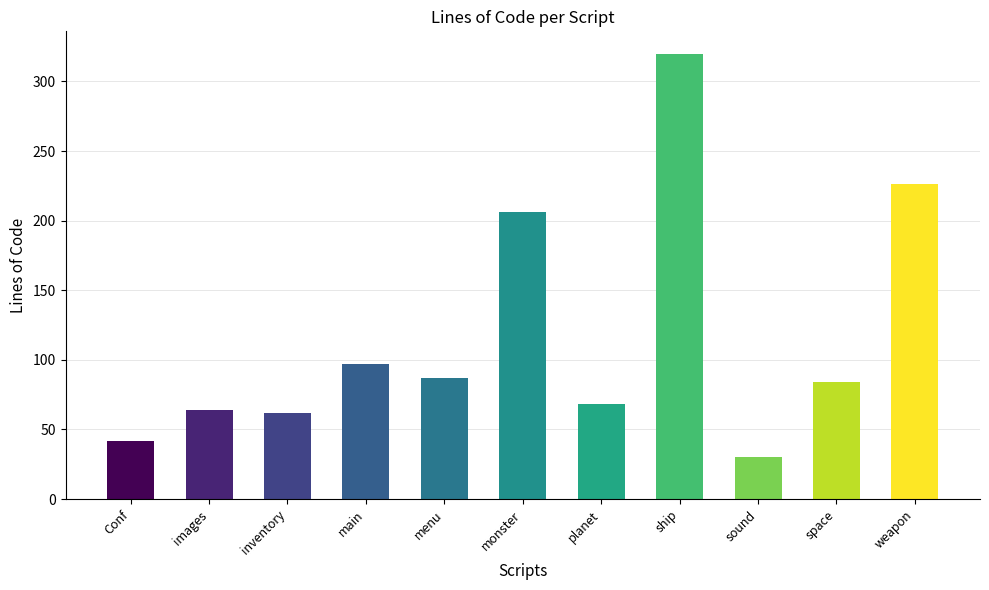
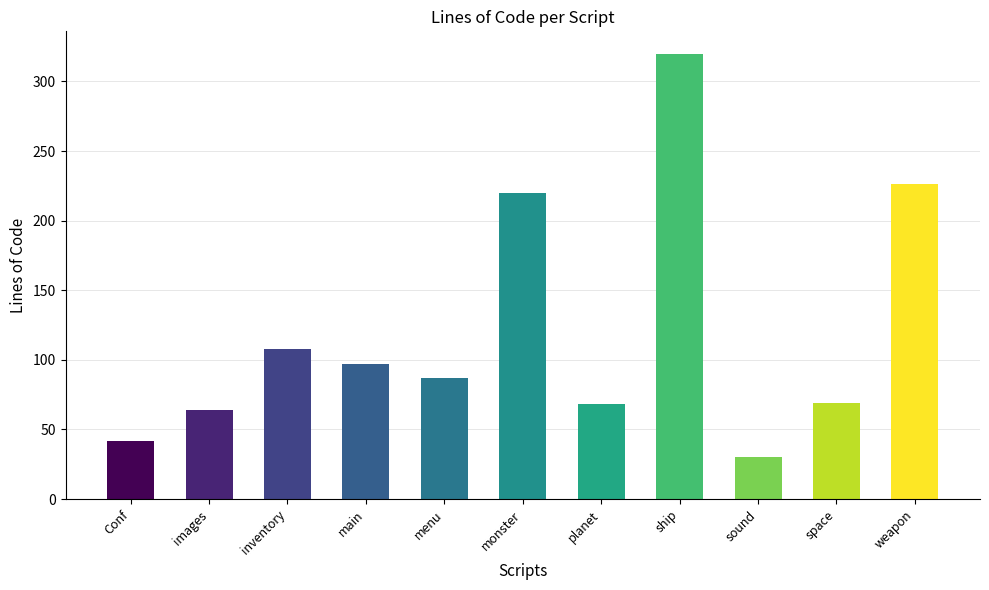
  {
    "Conf": 42,
    "images": 64,
-   "inventory": 62,
+   "inventory": 108,
    "main": 97,
    "menu": 87,
-   "monster": 206,
+   "monster": 220,
    "planet": 68,
    "ship": 320,
    "sound": 30,
-   "space": 84,
+   "space": 69,
    "weapon": 226
  }
